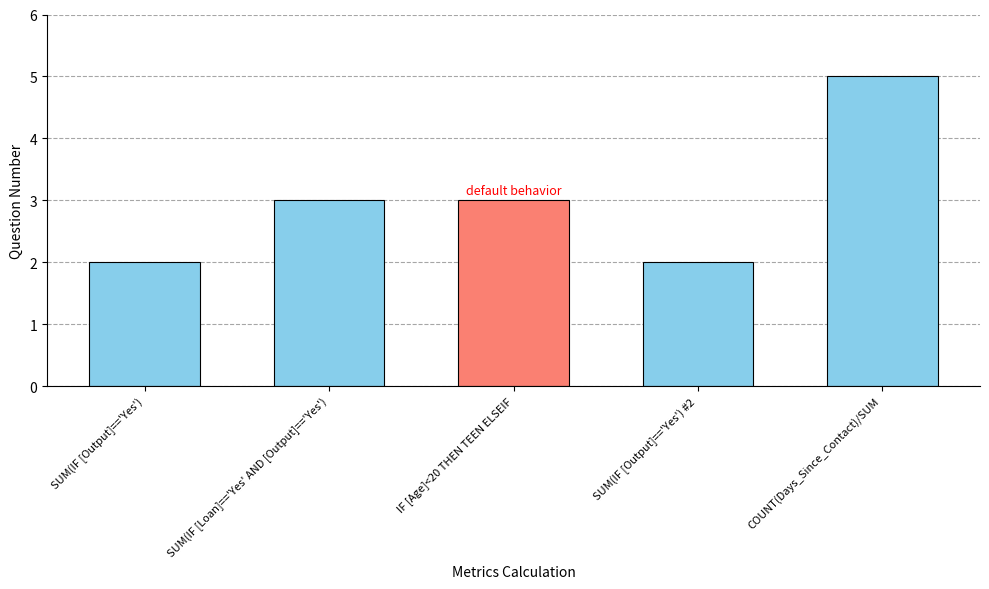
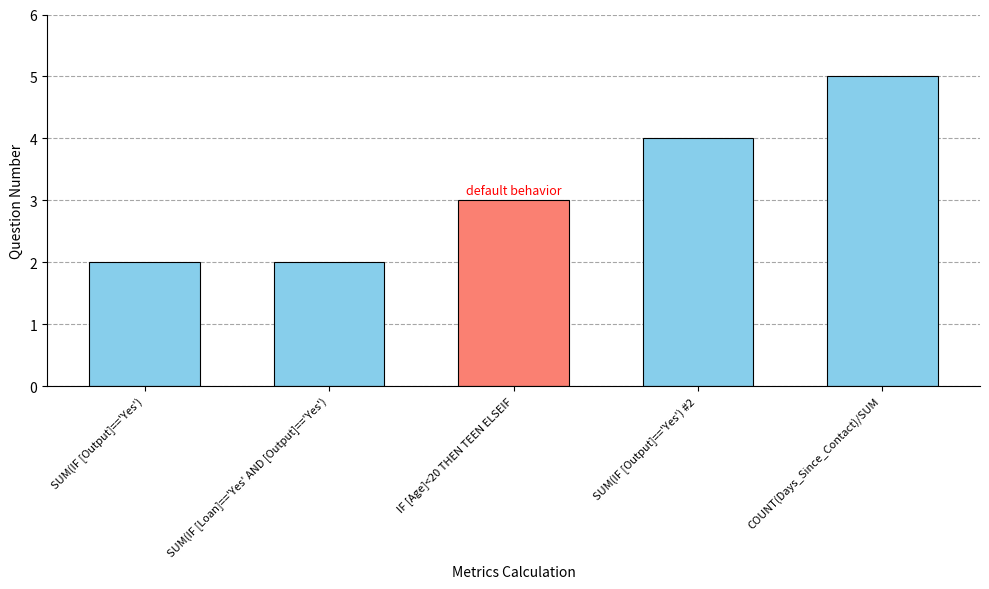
  {
    "SUM(IF [Output]=='Yes')": 2,
-   "SUM(IF [Loan]=='Yes' AND [Output]=='Yes')": 3,
+   "SUM(IF [Loan]=='Yes' AND [Output]=='Yes')": 2,
    "IF [Age]<20 THEN TEEN ELSEIF": 3,
-   "SUM(IF [Output]=='Yes') #2": 2,
+   "SUM(IF [Output]=='Yes') #2": 4,
    "COUNT(Days_Since_Contact)/SUM": 5
  }
